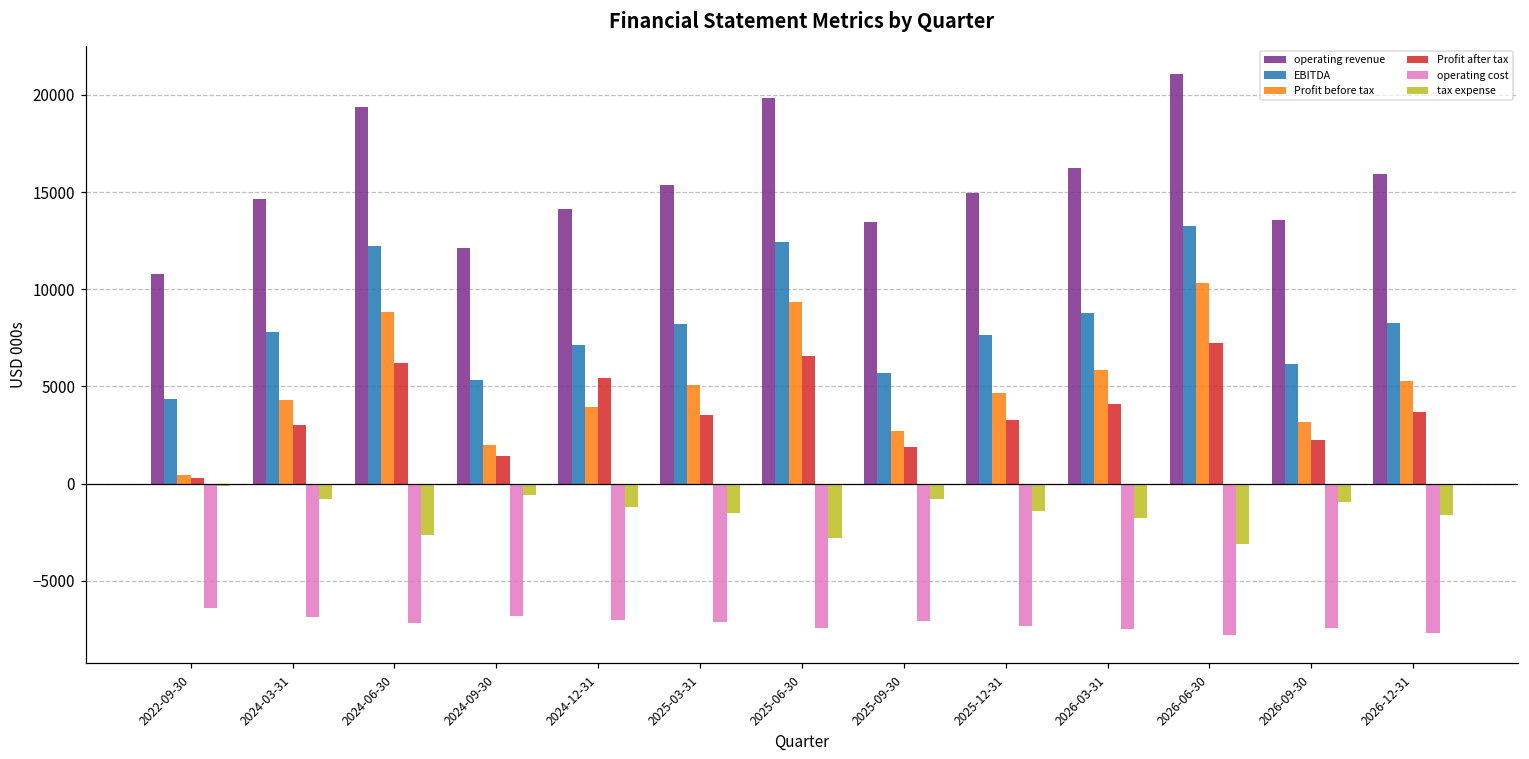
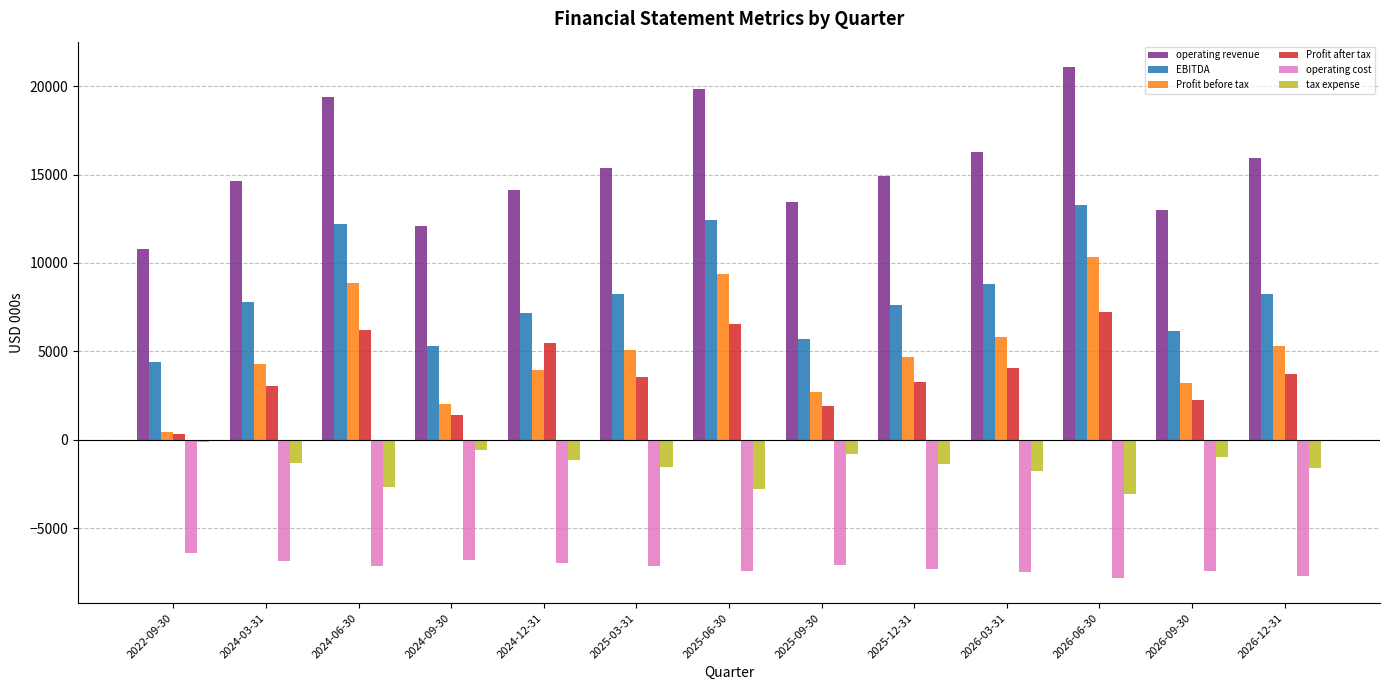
  {
    "operating revenue": {
      "2022-09-30": 10800,
      "2024-03-31": 14600,
      "2024-06-30": 19400,
      "2024-09-30": 12100,
      "2024-12-31": 14100,
      "2025-03-31": 15400,
      "2025-06-30": 19900,
      "2025-09-30": 13500,
      "2025-12-31": 14900,
      "2026-03-31": 16300,
      "2026-06-30": 21100,
-     "2026-09-30": 13600,
+     "2026-09-30": 13000,
      "2026-12-31": 15900
    },
    "EBITDA": {
      "2022-09-30": 4400,
      "2024-03-31": 7800,
      "2024-06-30": 12200,
      "2024-09-30": 5300,
      "2024-12-31": 7200,
      "2025-03-31": 8200,
      "2025-06-30": 12400,
      "2025-09-30": 5700,
      "2025-12-31": 7600,
      "2026-03-31": 8800,
      "2026-06-30": 13300,
      "2026-09-30": 6100,
      "2026-12-31": 8200
    },
    "Profit before tax": {
      "2022-09-30": 400,
      "2024-03-31": 4300,
      "2024-06-30": 8800,
      "2024-09-30": 2000,
      "2024-12-31": 3900,
      "2025-03-31": 5100,
      "2025-06-30": 9300,
      "2025-09-30": 2700,
      "2025-12-31": 4700,
      "2026-03-31": 5800,
      "2026-06-30": 10300,
      "2026-09-30": 3200,
      "2026-12-31": 5300
    },
    "Profit after tax": {
      "2022-09-30": 300,
      "2024-03-31": 3000,
      "2024-06-30": 6200,
      "2024-09-30": 1400,
      "2024-12-31": 5400,
      "2025-03-31": 3600,
      "2025-06-30": 6500,
      "2025-09-30": 1900,
      "2025-12-31": 3300,
      "2026-03-31": 4100,
      "2026-06-30": 7200,
      "2026-09-30": 2200,
      "2026-12-31": 3700
    },
    "operating cost": {
      "2022-09-30": -6400,
      "2024-03-31": -6900,
      "2024-06-30": -7200,
      "2024-09-30": -6800,
      "2024-12-31": -7000,
      "2025-03-31": -7100,
      "2025-06-30": -7400,
      "2025-09-30": -7100,
      "2025-12-31": -7300,
      "2026-03-31": -7500,
      "2026-06-30": -7800,
      "2026-09-30": -7400,
      "2026-12-31": -7700
    },
    "tax expense": {
-     "2024-03-31": -800,
+     "2024-03-31": -1300,
      "2024-06-30": -2700,
      "2024-09-30": -600,
      "2024-12-31": -1200,
      "2025-03-31": -1500,
      "2025-06-30": -2800,
      "2025-09-30": -800,
      "2025-12-31": -1400,
      "2026-03-31": -1700,
      "2026-06-30": -3100,
      "2026-09-30": -1000,
      "2026-12-31": -1600
    }
  }
